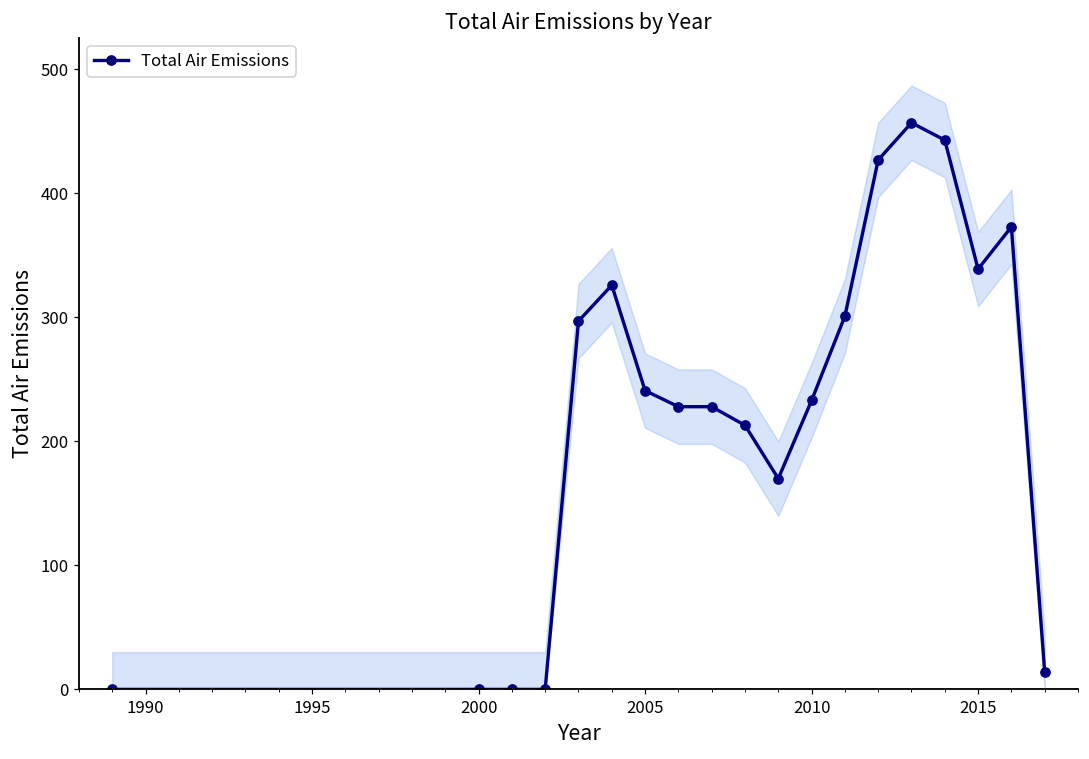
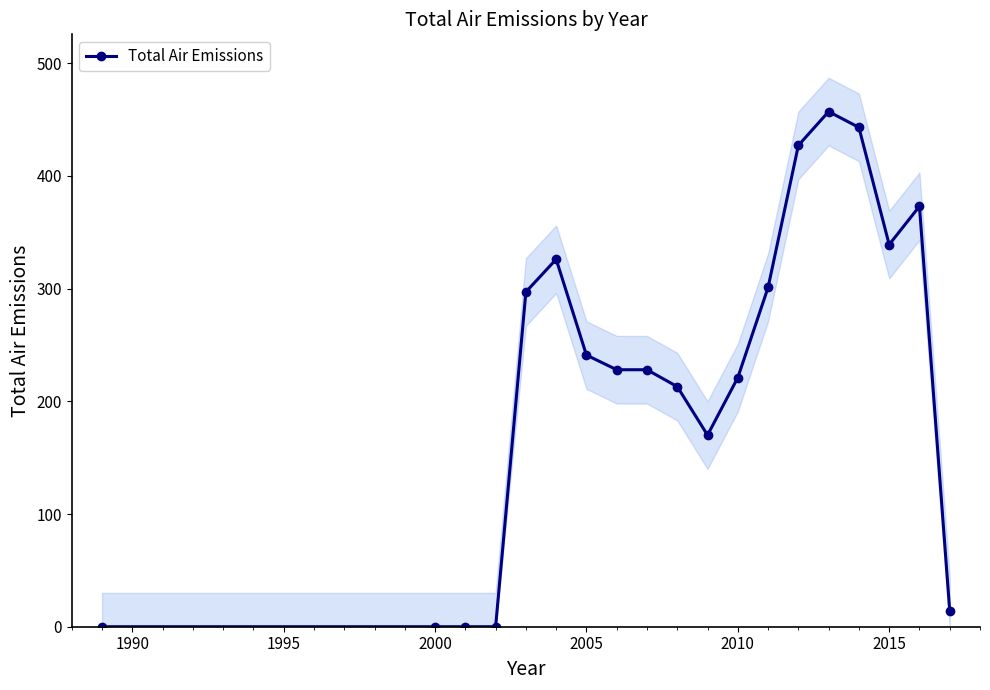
  {
    "Total Air Emissions": {
      "2000": 0,
      "2005": 241,
-     "2010": 233,
+     "2010": 221,
      "2015": 339
    }
  }
